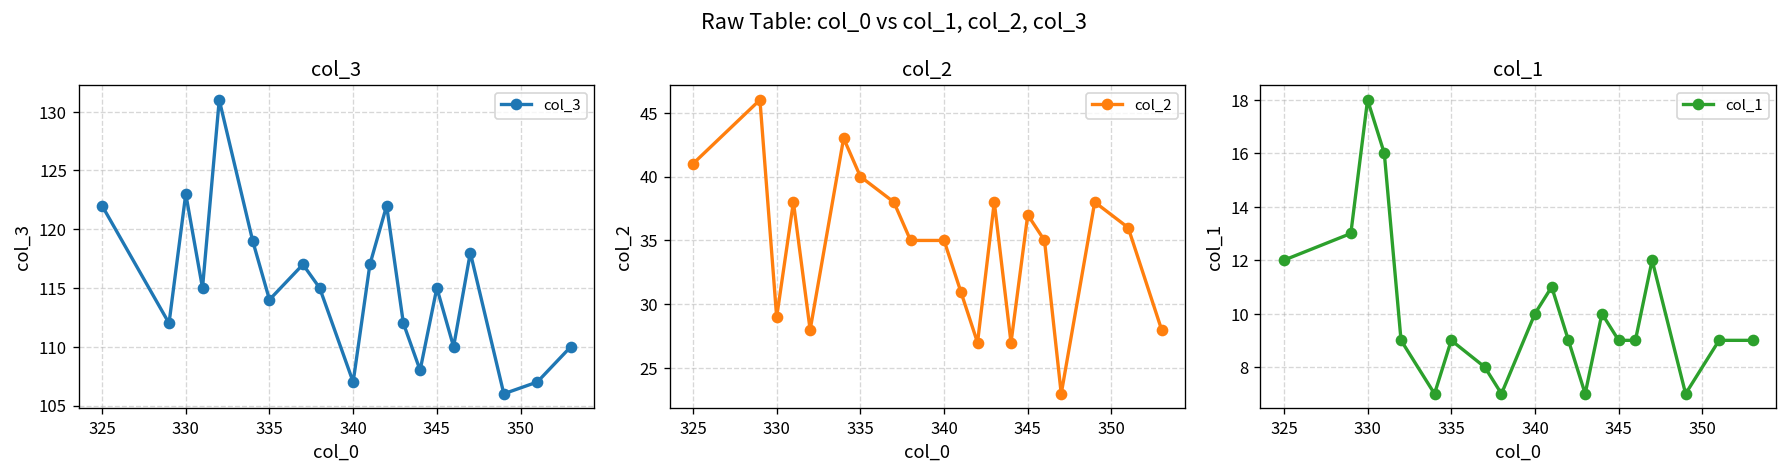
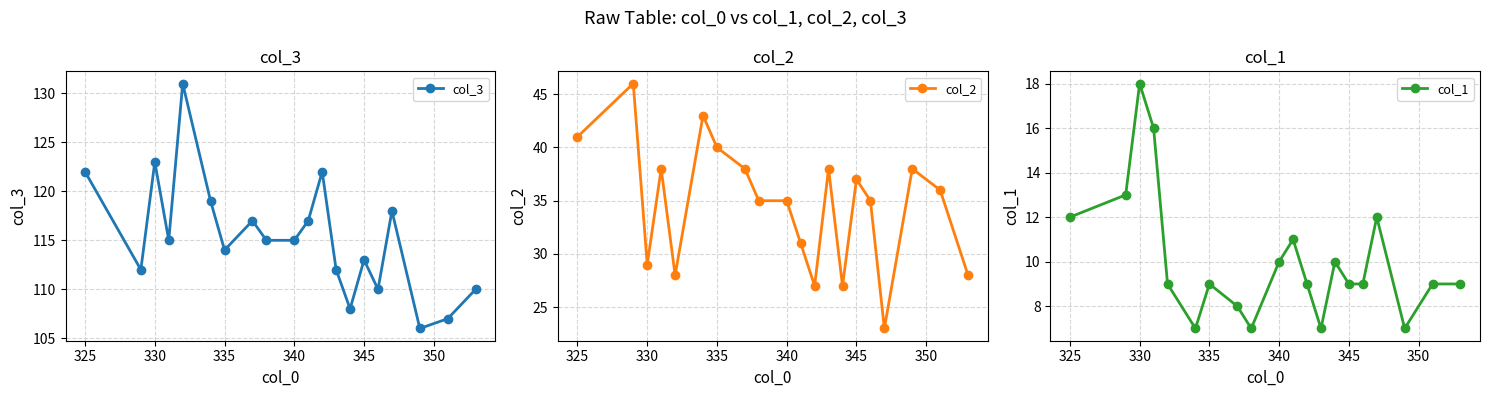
  {
    "col_3": {
      "325": 122,
      "330": 123,
      "335": 114,
-     "340": 107,
-     "345": 115
+     "340": 115,
+     "345": 113
    },
    "col_2": {
      "325": 41.0,
      "330": 29.0,
      "335": 40.0,
      "340": 35.0,
      "345": 37.0
    },
    "col_1": {
      "325": 12.0,
      "330": 18.0,
      "335": 9.0,
      "340": 10.0,
      "345": 9.0
    }
  }
